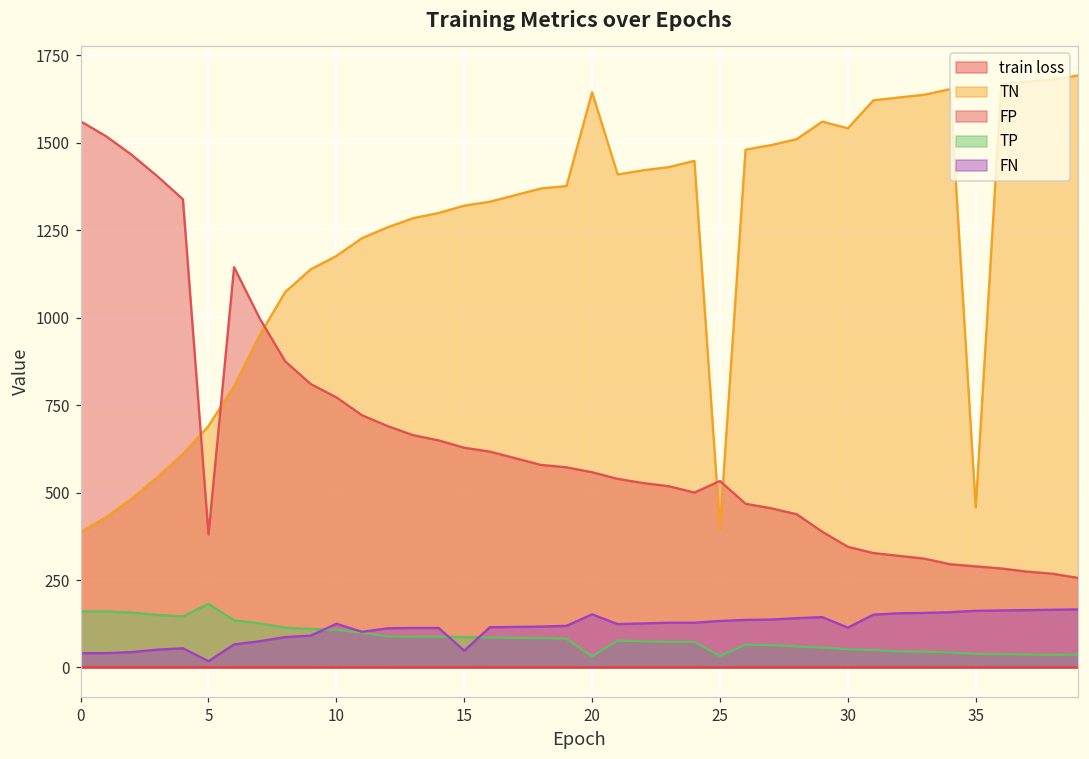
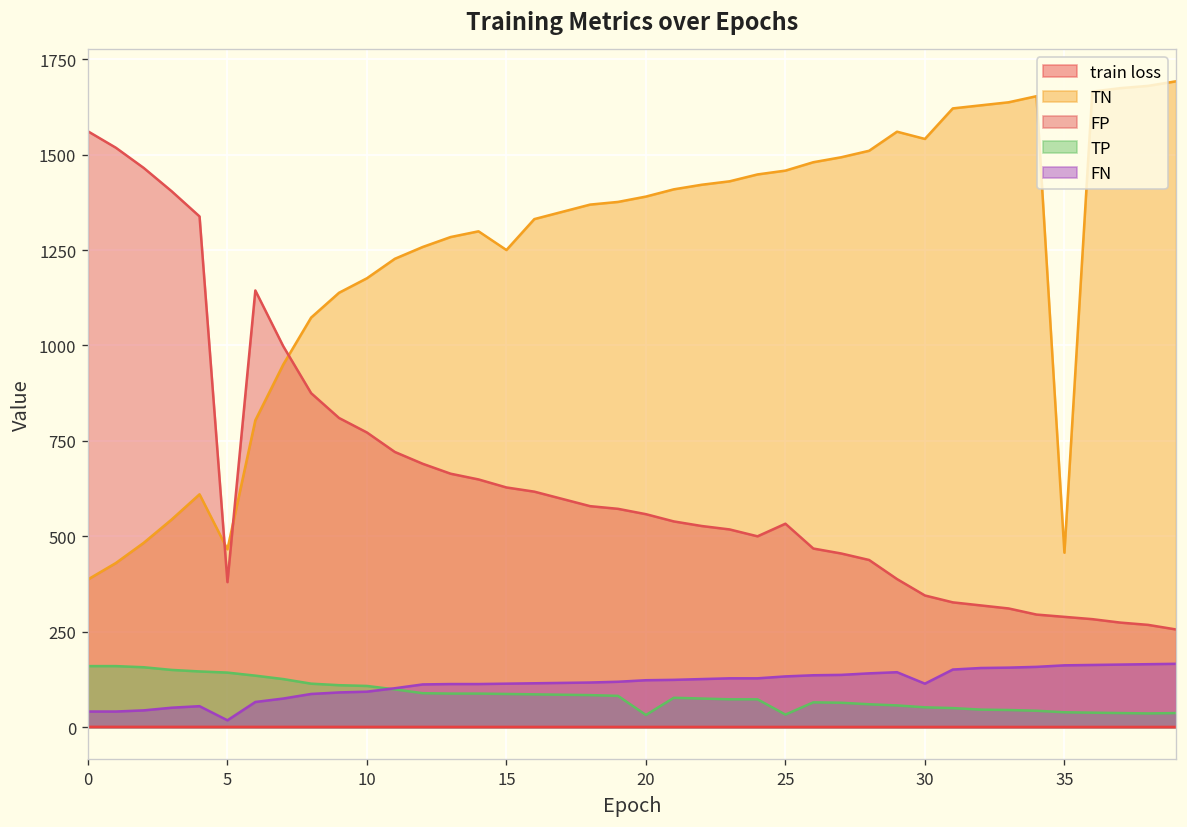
  {
    "TN": {
      "0": 390,
-     "5": 690,
+     "5": 470,
      "10": 1180,
-     "15": 1320,
-     "20": 1640,
-     "25": 400,
+     "15": 1250,
+     "20": 1390,
+     "25": 1460,
      "30": 1540,
      "35": 460
    },
    "TP": {
      "0": 160,
-     "5": 180,
+     "5": 140,
      "10": 110,
      "15": 90,
      "20": 30,
      "25": 30,
      "30": 50,
      "35": 40
    },
    "FN": {
      "0": 40,
      "5": 20,
-     "10": 130,
-     "15": 50,
-     "20": 150,
+     "10": 90,
+     "15": 110,
+     "20": 120,
      "25": 130,
      "30": 110,
      "35": 160
    }
  }
